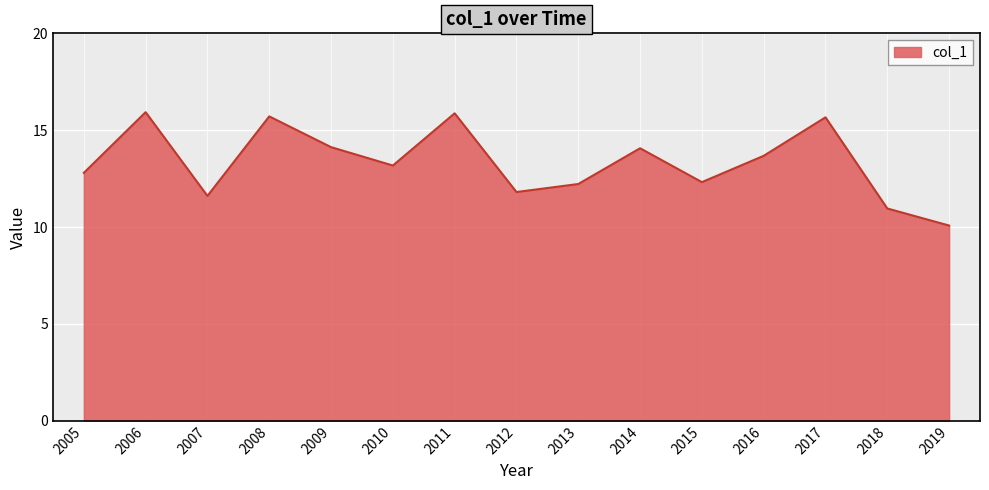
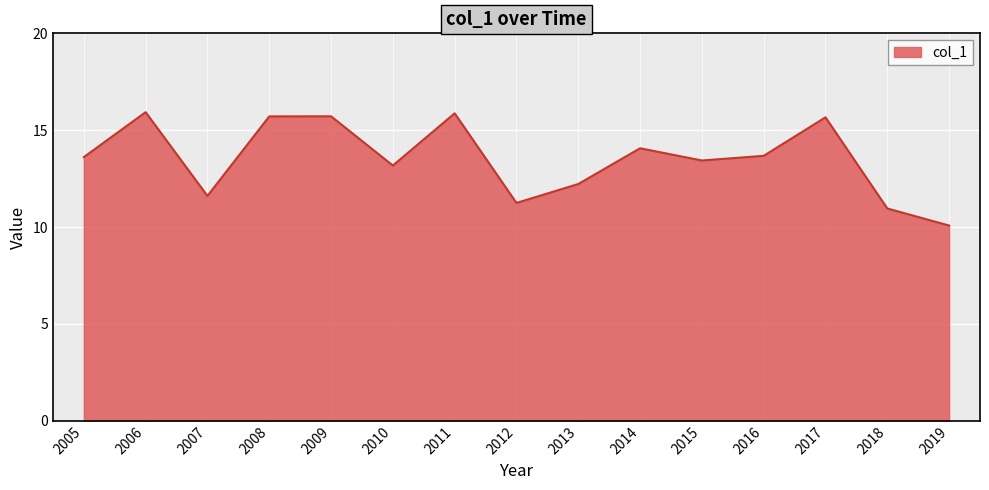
  {
-   "2005": 12.8,
+   "2005": 13.6,
    "2006": 15.9,
    "2007": 11.6,
    "2008": 15.7,
-   "2009": 14.1,
+   "2009": 15.7,
    "2010": 13.2,
    "2011": 15.9,
-   "2012": 11.8,
+   "2012": 11.2,
    "2013": 12.2,
    "2014": 14.1,
-   "2015": 12.3,
+   "2015": 13.4,
    "2016": 13.7,
    "2017": 15.7,
    "2018": 11.0,
    "2019": 10.1
  }
